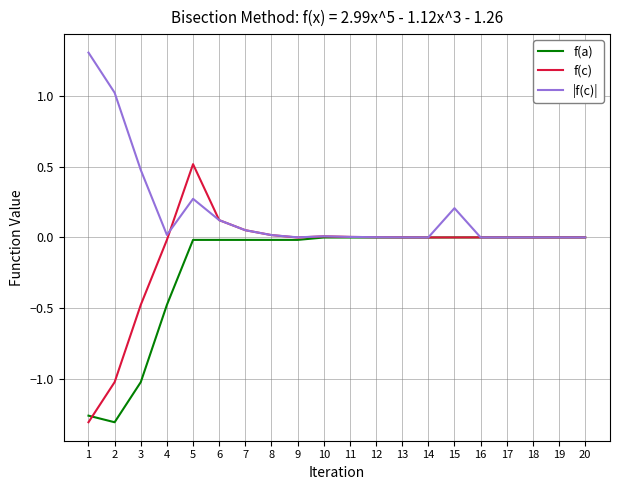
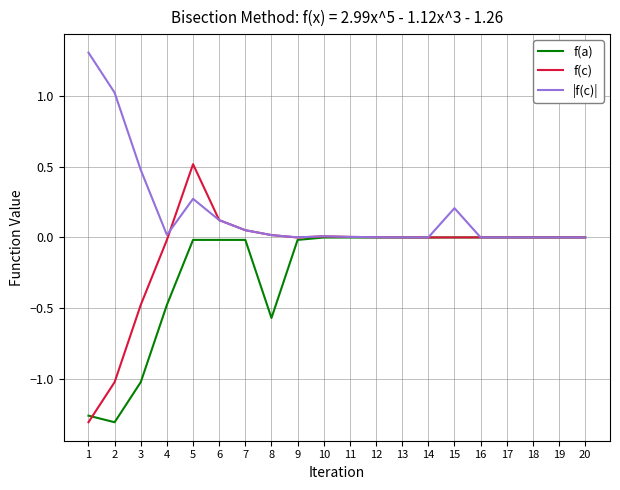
  {
    "f(a)": {
      "1": -1.26,
      "2": -1.31,
      "3": -1.02,
      "4": -0.48,
      "5": -0.02,
      "6": -0.02,
      "7": -0.02,
-     "8": -0.02
+     "8": -0.57
    },
    "f(c)": {
      "1": -1.31,
      "2": -1.02,
      "3": -0.48,
      "4": -0.02,
      "5": 0.52
    },
    "|f(c)|": {
      "1": 1.31,
      "2": 1.02,
      "3": 0.48,
      "4": 0.02,
      "5": 0.27,
      "15": 0.21
    }
  }
